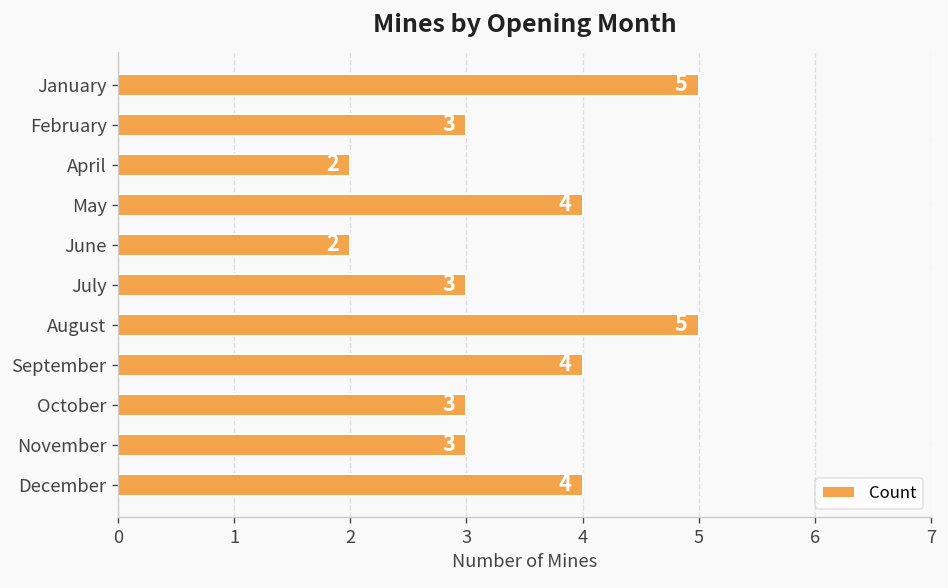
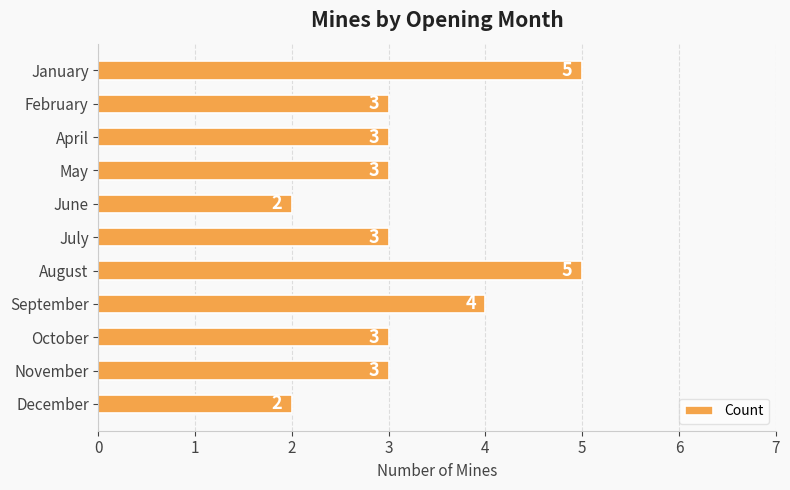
  {
    "January": 5,
    "February": 3,
-   "April": 2,
-   "May": 4,
+   "April": 3,
+   "May": 3,
    "June": 2,
    "July": 3,
    "August": 5,
    "September": 4,
    "October": 3,
    "November": 3,
-   "December": 4
+   "December": 2
  }
